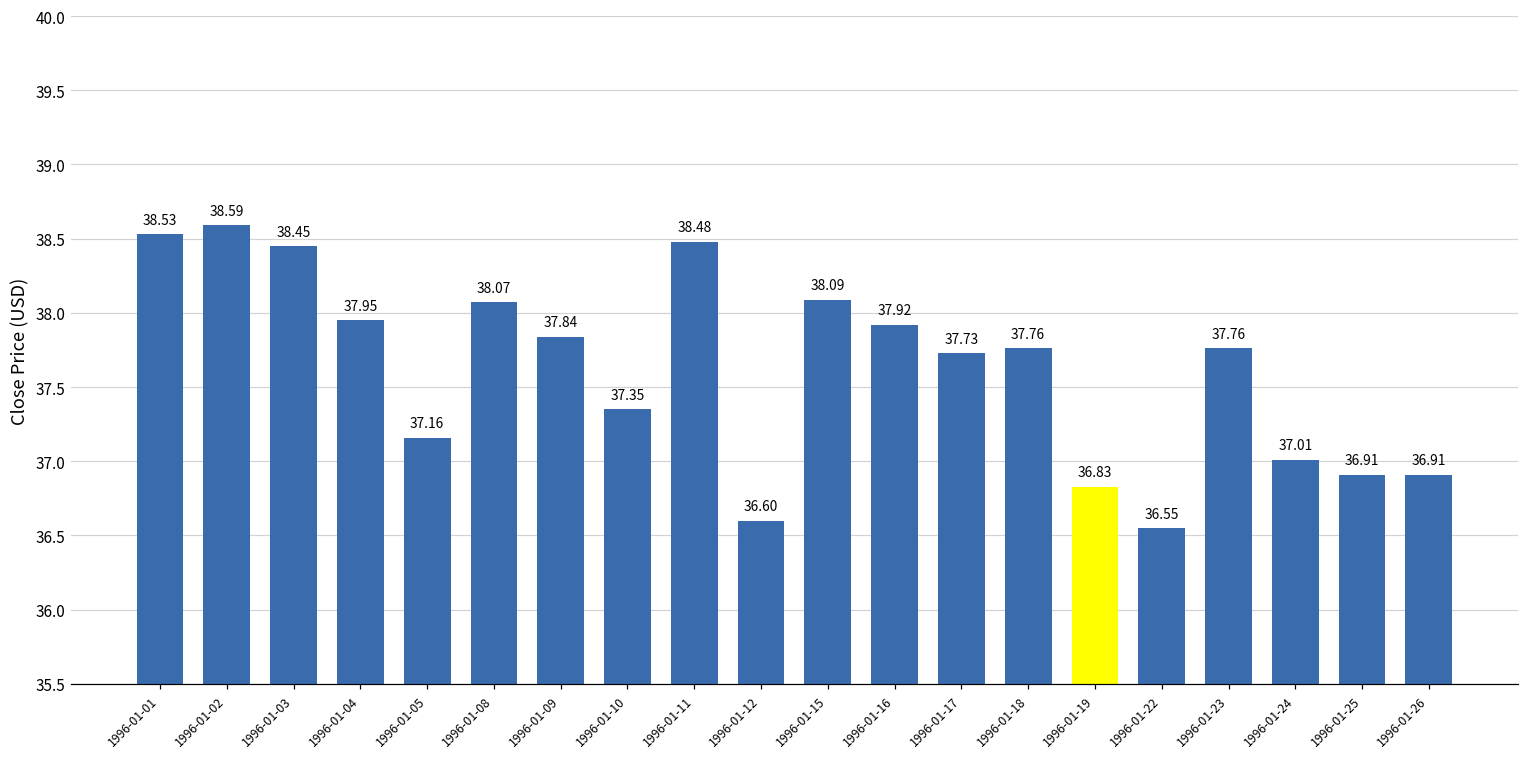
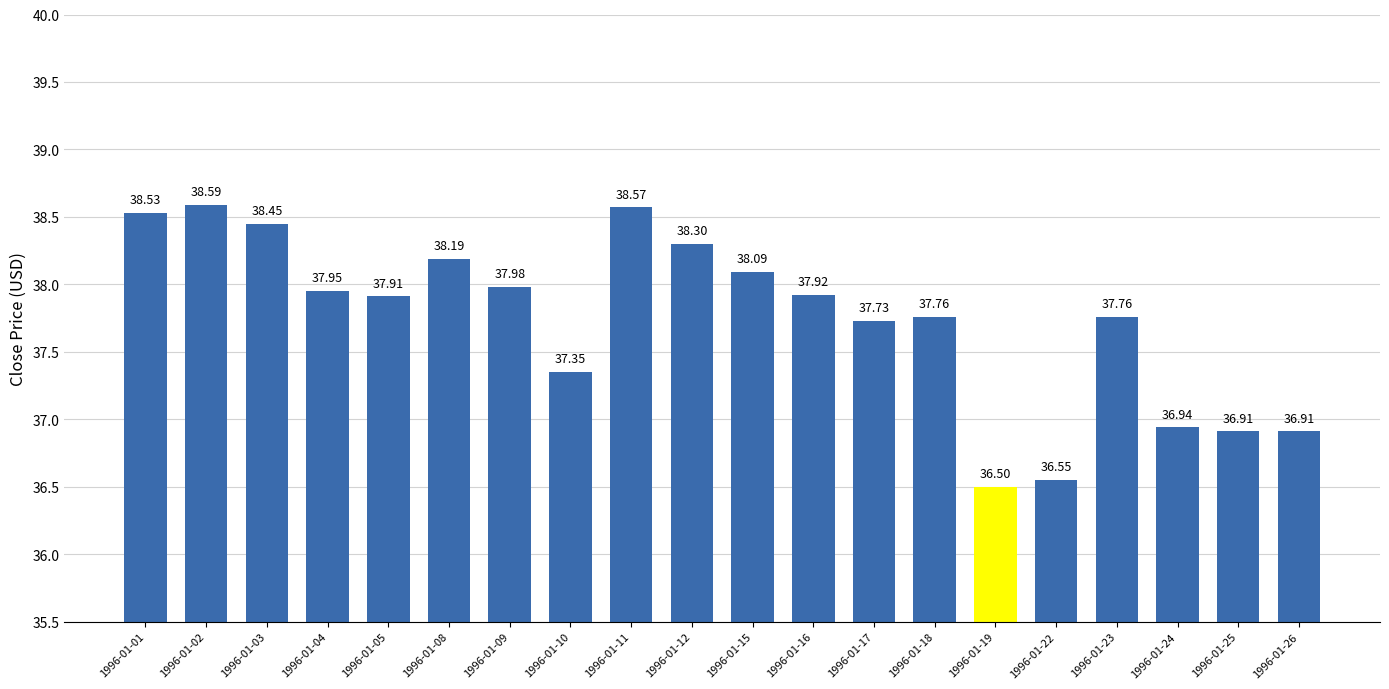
  {
    "1996-01-01": 38.53,
    "1996-01-02": 38.59,
    "1996-01-03": 38.45,
    "1996-01-04": 37.95,
-   "1996-01-05": 37.16,
-   "1996-01-08": 38.07,
-   "1996-01-09": 37.84,
+   "1996-01-05": 37.91,
+   "1996-01-08": 38.19,
+   "1996-01-09": 37.98,
    "1996-01-10": 37.35,
-   "1996-01-11": 38.48,
-   "1996-01-12": 36.60,
+   "1996-01-11": 38.57,
+   "1996-01-12": 38.30,
    "1996-01-15": 38.09,
    "1996-01-16": 37.92,
    "1996-01-17": 37.73,
    "1996-01-18": 37.76,
-   "1996-01-19": 36.83,
+   "1996-01-19": 36.50,
    "1996-01-22": 36.55,
    "1996-01-23": 37.76,
-   "1996-01-24": 37.01,
+   "1996-01-24": 36.94,
    "1996-01-25": 36.91,
    "1996-01-26": 36.91
  }
